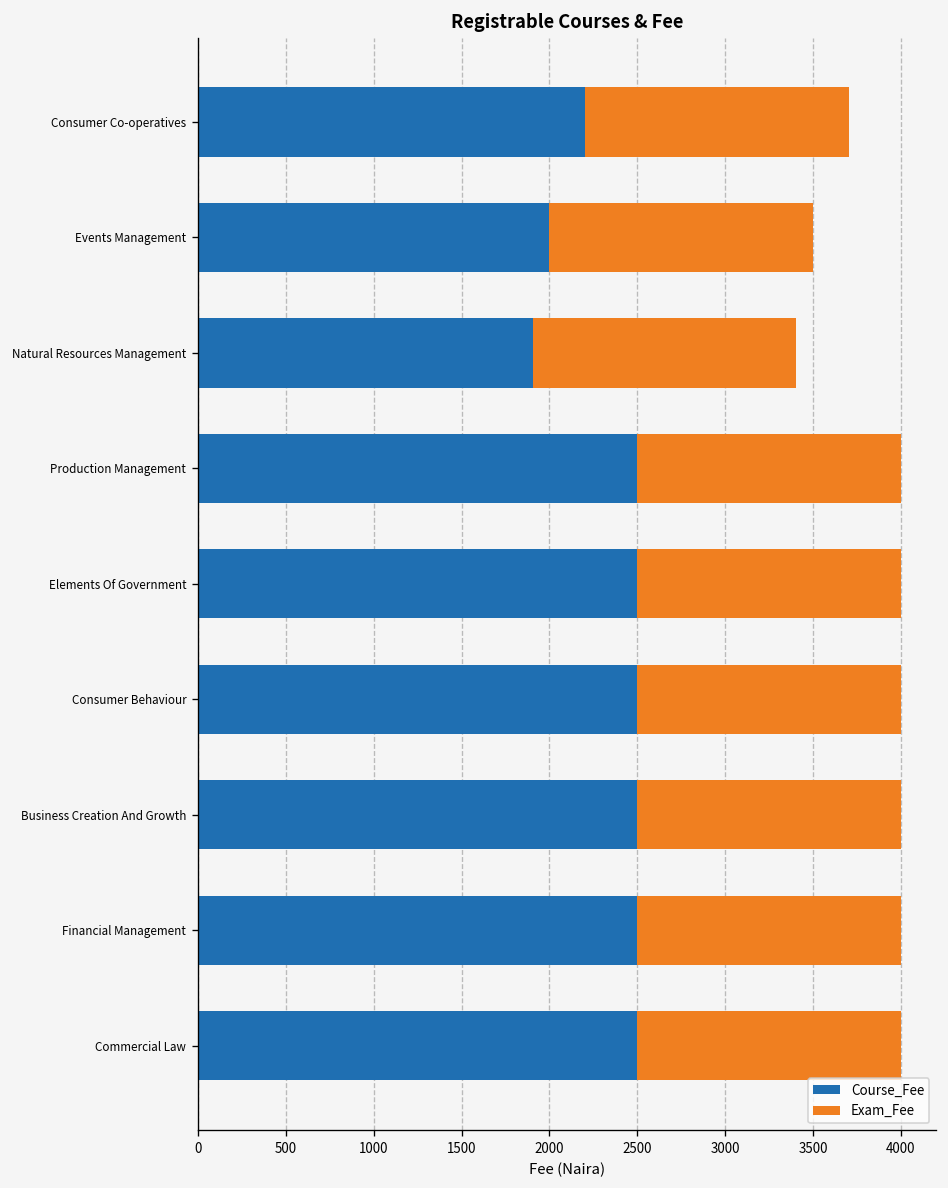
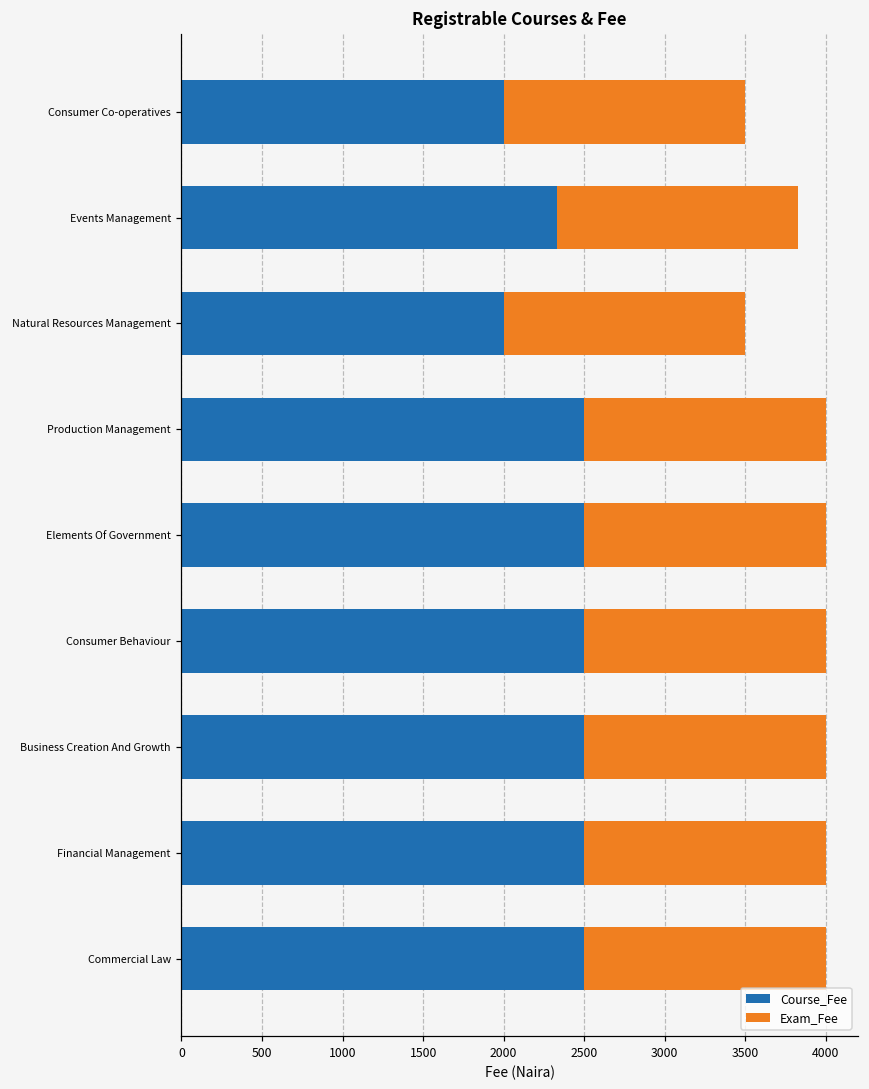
  {
    "Course_Fee": {
-     "Consumer Co-operatives": 2200,
-     "Events Management": 2000,
-     "Natural Resources Management": 1900,
+     "Consumer Co-operatives": 2000,
+     "Events Management": 2330,
+     "Natural Resources Management": 2000,
      "Production Management": 2500,
      "Elements Of Government": 2500,
      "Consumer Behaviour": 2500,
      "Business Creation And Growth": 2500,
      "Financial Management": 2500,
      "Commercial Law": 2500
    },
    "Exam_Fee": {
      "Consumer Co-operatives": 1500,
      "Events Management": 1500,
      "Natural Resources Management": 1500,
      "Production Management": 1500,
      "Elements Of Government": 1500,
      "Consumer Behaviour": 1500,
      "Business Creation And Growth": 1500,
      "Financial Management": 1500,
      "Commercial Law": 1500
    }
  }
